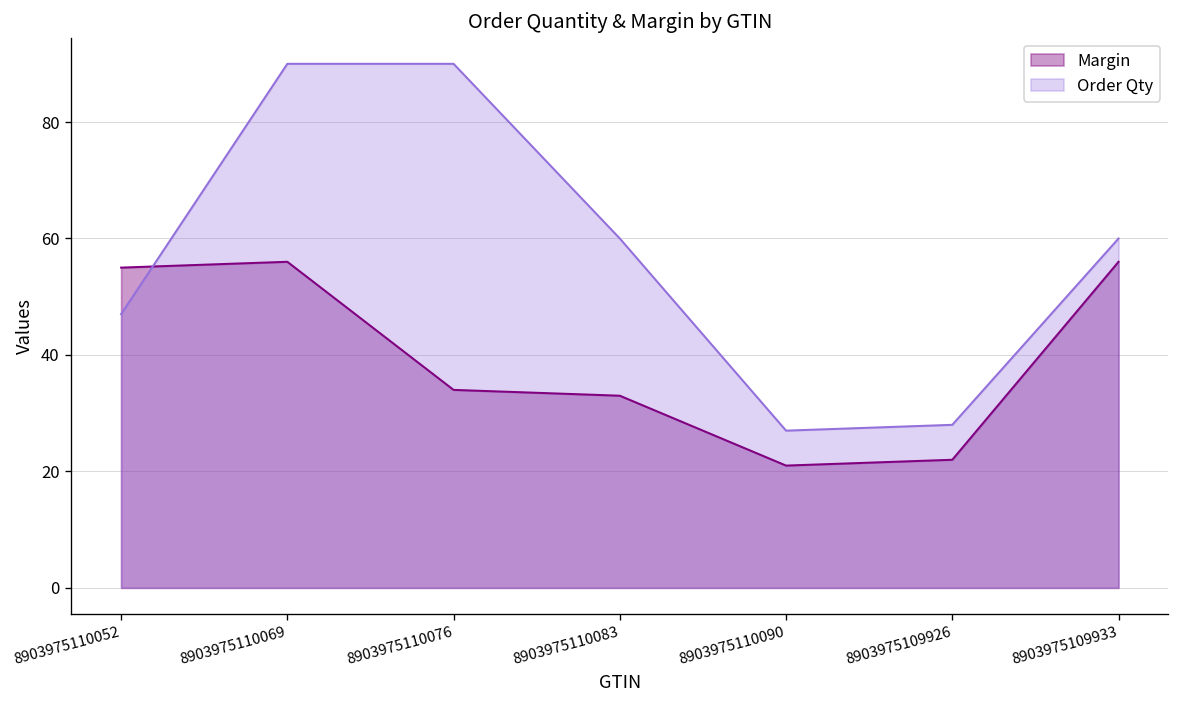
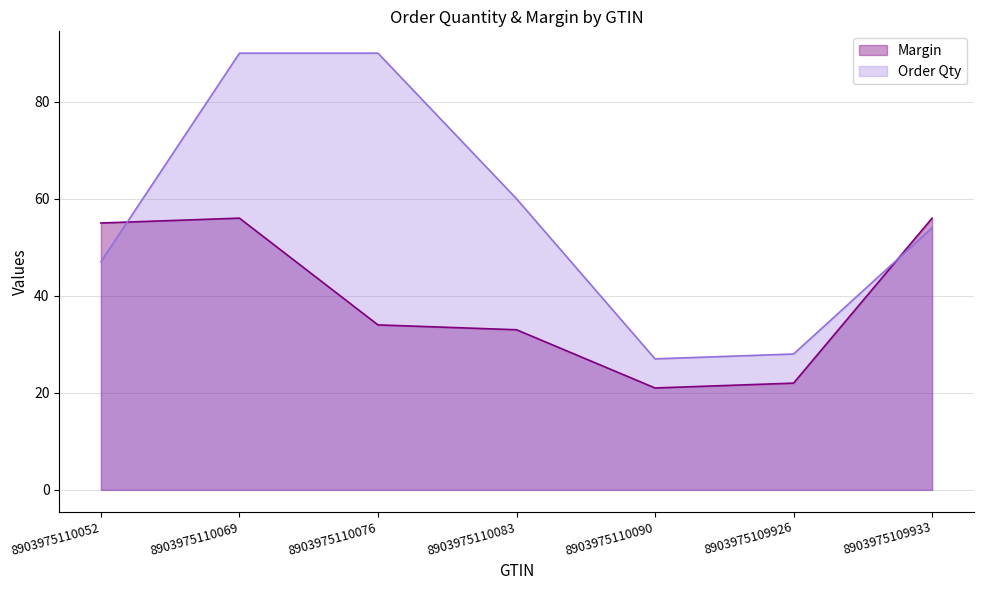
  {
    "Margin": {
      "8903975110052": 55,
      "8903975110069": 56,
      "8903975110076": 34,
      "8903975110083": 33,
      "8903975110090": 21,
      "8903975109926": 22,
      "8903975109933": 56
    },
    "Order Qty": {
      "8903975110052": 47,
      "8903975110069": 90,
      "8903975110076": 90,
      "8903975110083": 60,
      "8903975110090": 27,
      "8903975109926": 28,
-     "8903975109933": 60
+     "8903975109933": 54
    }
  }
